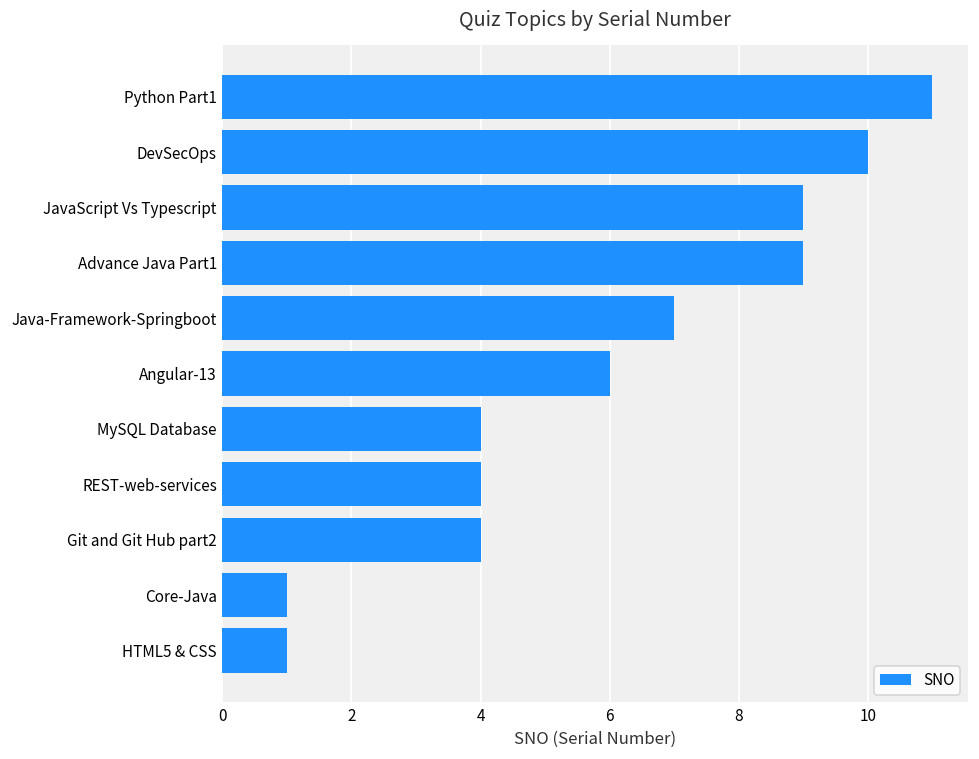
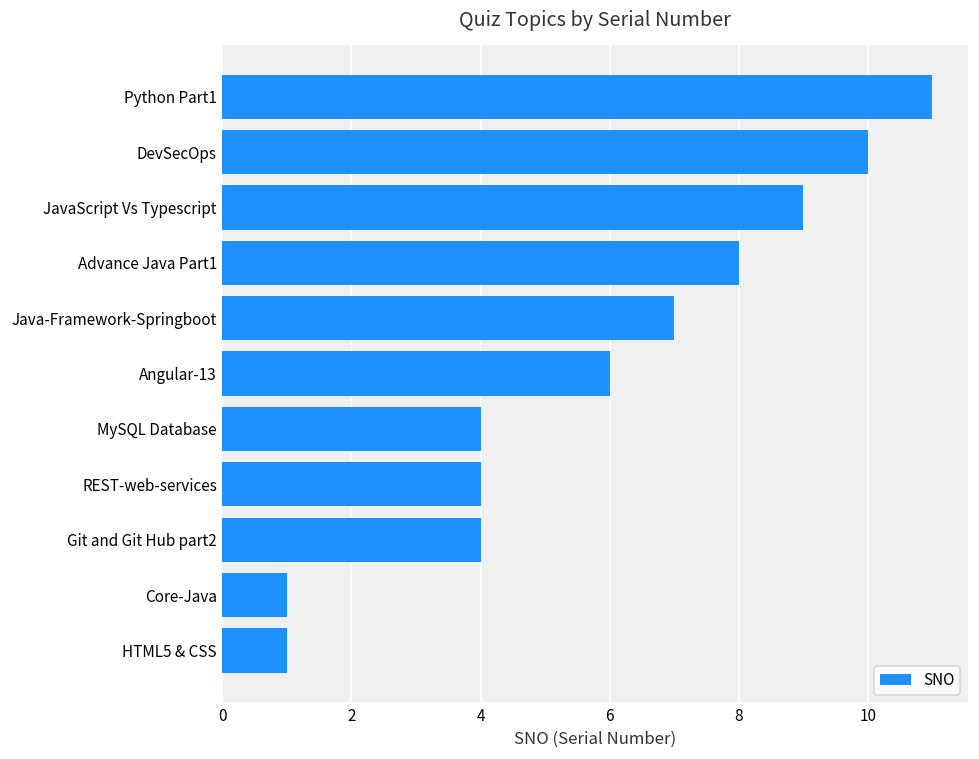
  {
    "Python Part1": 11,
    "DevSecOps": 10,
    "JavaScript Vs Typescript": 9,
-   "Advance Java Part1": 9,
+   "Advance Java Part1": 8,
    "Java-Framework-Springboot": 7,
    "Angular-13": 6,
    "MySQL Database": 4,
    "REST-web-services": 4,
    "Git and Git Hub part2": 4,
    "Core-Java": 1,
    "HTML5 & CSS": 1
  }
